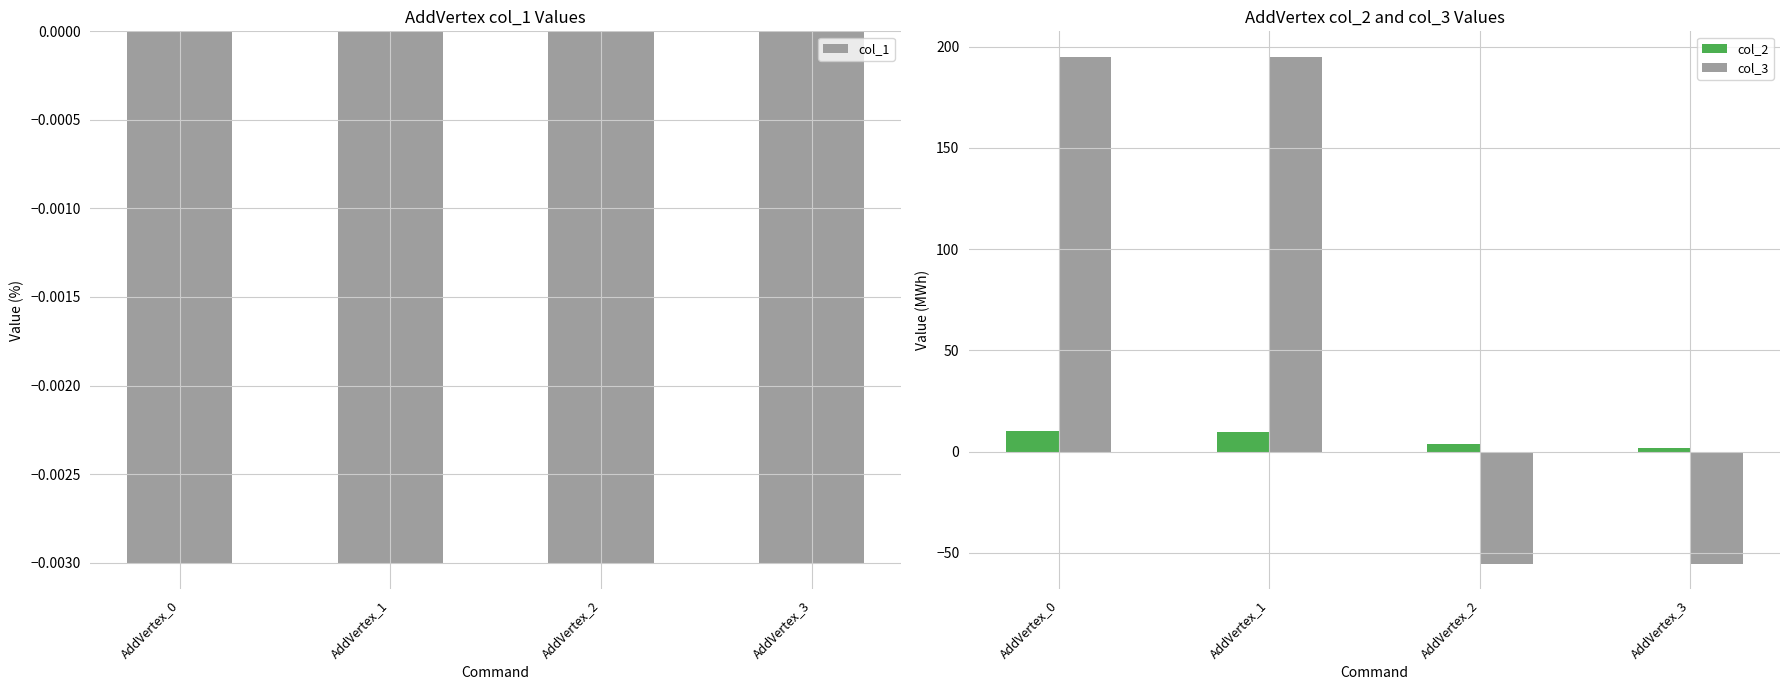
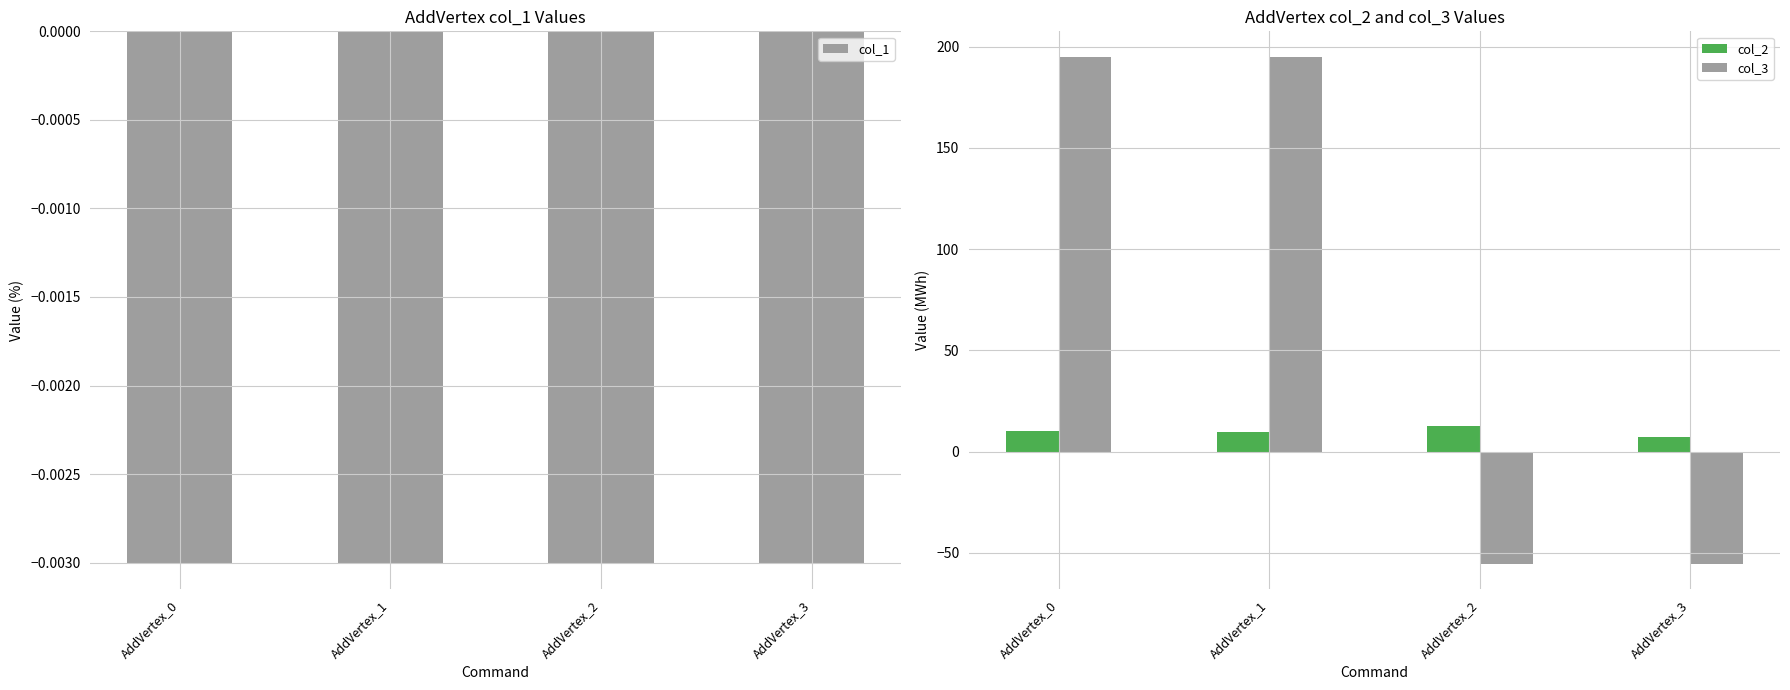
  {
    "AddVertex col_1 Values": {
      "AddVertex_0": -0.00300,
      "AddVertex_1": -0.00300,
      "AddVertex_2": -0.00300,
      "AddVertex_3": -0.00300
    },
    "AddVertex col_2 and col_3 Values": {
      "col_2": {
        "AddVertex_0": 10,
        "AddVertex_1": 10,
-       "AddVertex_2": 4,
-       "AddVertex_3": 2
+       "AddVertex_2": 13,
+       "AddVertex_3": 7
      },
      "col_3": {
        "AddVertex_0": 195,
        "AddVertex_1": 195,
        "AddVertex_2": -55,
        "AddVertex_3": -55
      }
    }
  }
